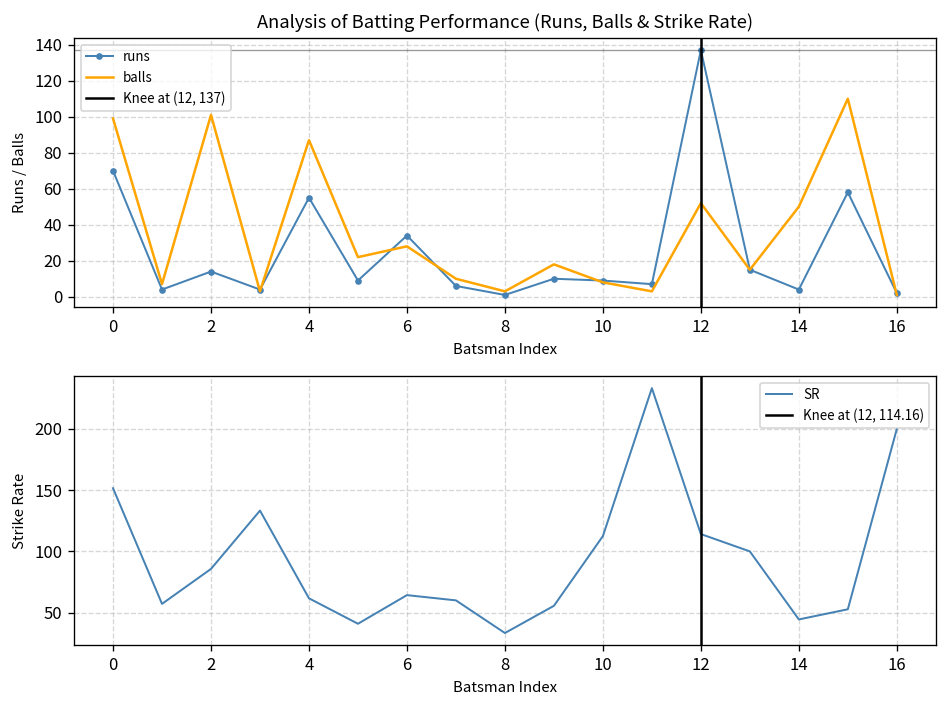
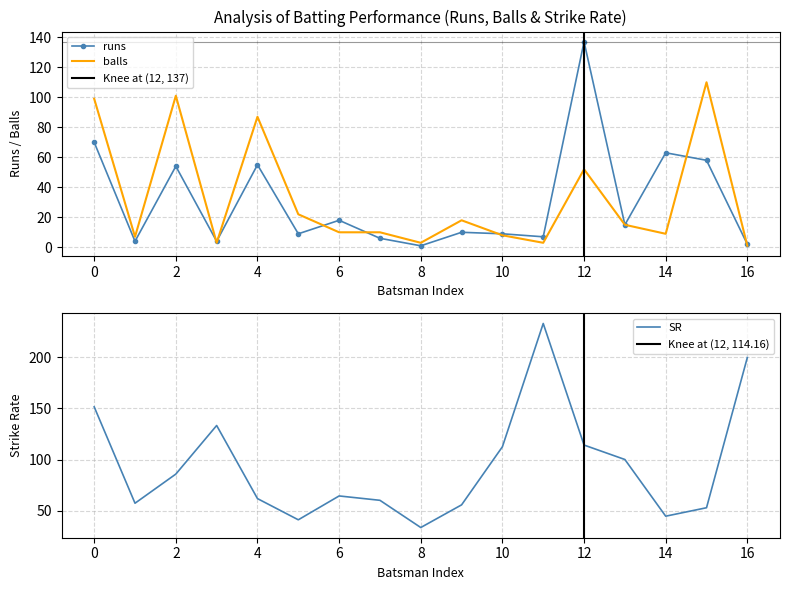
  {
    "Analysis of Batting Performance (Runs, Balls & Strike Rate)": {
      "runs": {
        "0": 70,
-       "2": 14,
+       "2": 54,
        "4": 55,
-       "6": 34,
+       "6": 18,
        "8": 1,
        "12": 137,
-       "14": 4
+       "14": 63
      },
      "balls": {
        "0": 99,
        "2": 101,
        "4": 87,
-       "6": 28,
+       "6": 10,
        "8": 3,
        "12": 52,
-       "14": 50
+       "14": 9
      }
    }
  }
